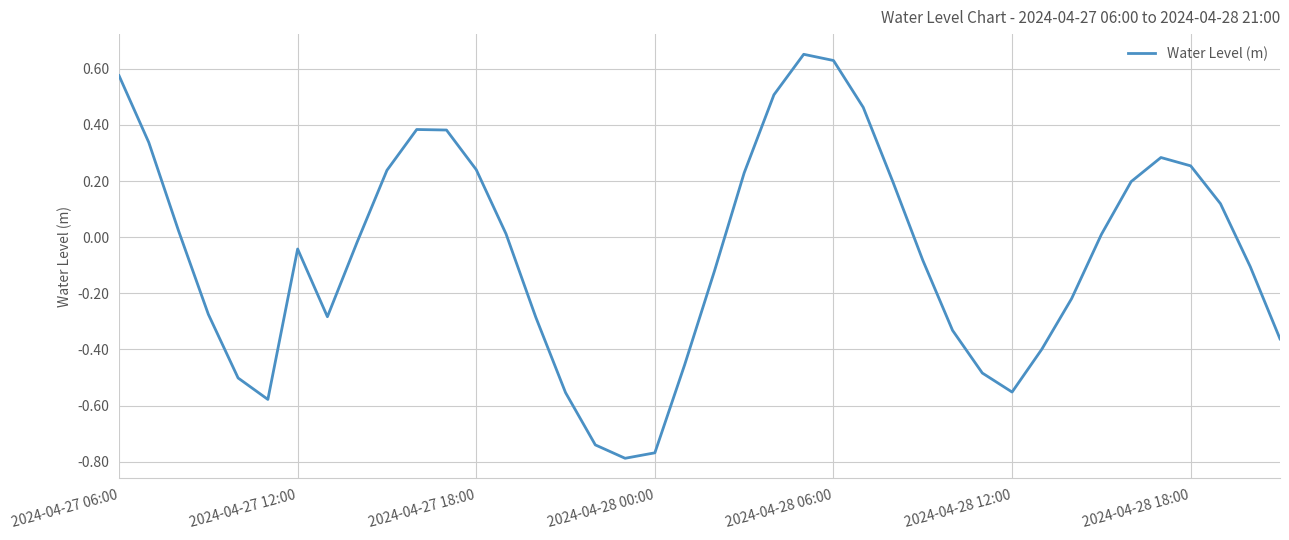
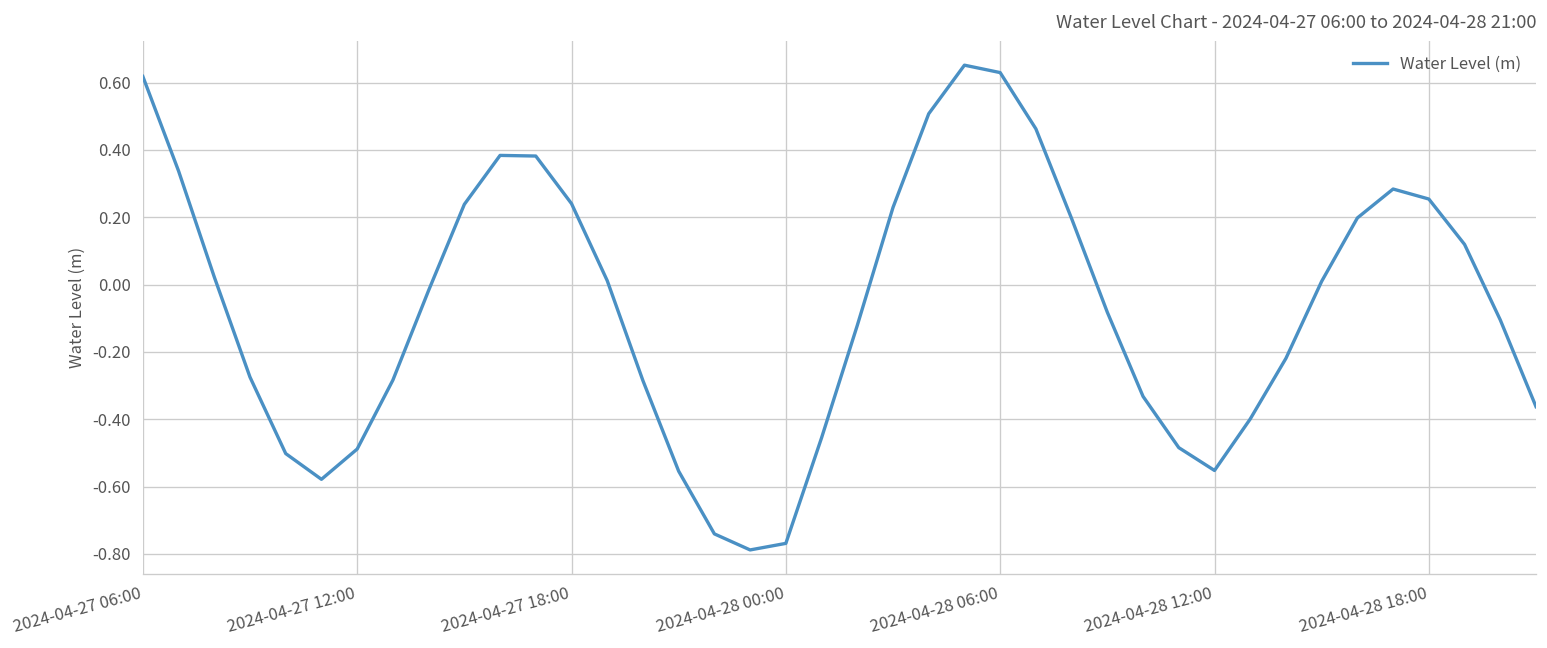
  {
-   "2024-04-27 06:00": 0.58,
-   "2024-04-27 12:00": -0.04,
+   "2024-04-27 06:00": 0.62,
+   "2024-04-27 12:00": -0.49,
    "2024-04-27 18:00": 0.24,
    "2024-04-28 00:00": -0.77,
    "2024-04-28 06:00": 0.63,
    "2024-04-28 12:00": -0.55,
    "2024-04-28 18:00": 0.25
  }
